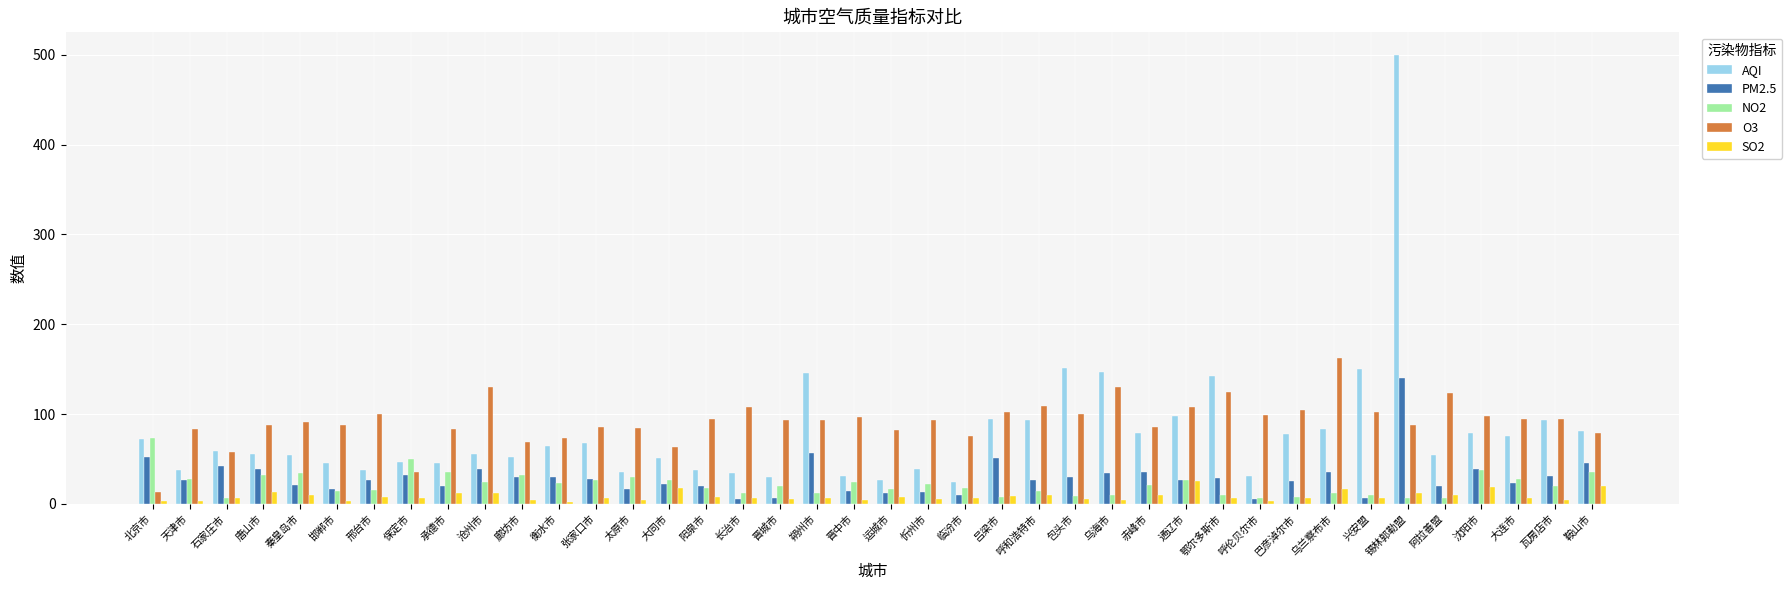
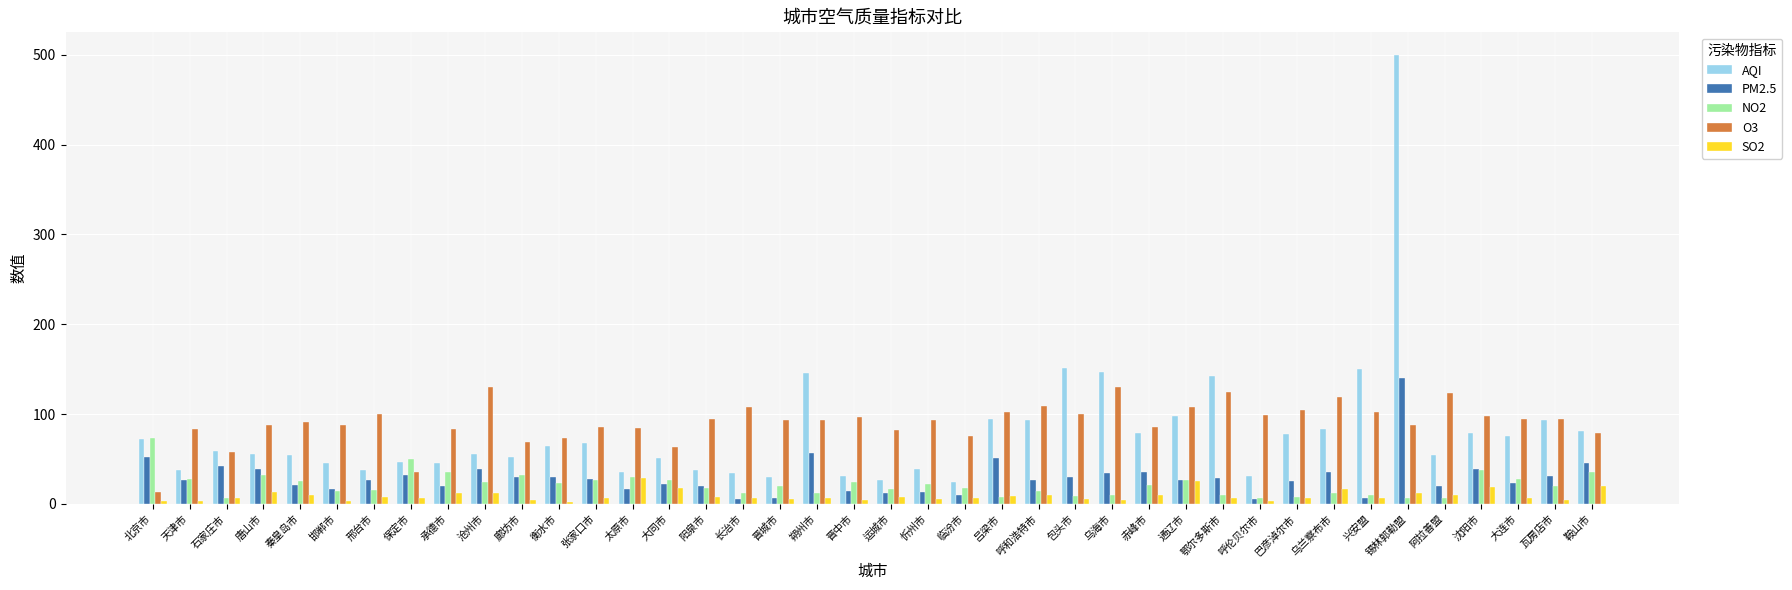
  {
    "AQI": {
      "北京市": 70,
      "天津市": 40,
      "石家庄市": 60,
      "唐山市": 60,
      "秦皇岛市": 50,
      "邯郸市": 50,
      "邢台市": 40,
      "保定市": 50,
      "承德市": 50,
      "沧州市": 60,
      "廊坊市": 50,
      "衡水市": 60,
      "张家口市": 70,
      "太原市": 40,
      "大同市": 50,
      "阳泉市": 40,
      "长治市": 30,
      "晋城市": 30,
      "朔州市": 150,
      "晋中市": 30,
      "运城市": 30,
      "忻州市": 40,
      "临汾市": 20,
      "吕梁市": 90,
      "呼和浩特市": 90,
      "包头市": 150,
      "乌海市": 150,
      "赤峰市": 80,
      "通辽市": 100,
      "鄂尔多斯市": 140,
      "呼伦贝尔市": 30,
      "巴彦淖尔市": 80,
      "乌兰察布市": 80,
      "兴安盟": 150,
      "锡林郭勒盟": 500,
      "阿拉善盟": 50,
      "沈阳市": 80,
      "大连市": 80,
      "瓦房店市": 90,
      "鞍山市": 80
    },
    "PM2.5": {
      "北京市": 50,
      "天津市": 30,
      "石家庄市": 40,
      "唐山市": 40,
      "秦皇岛市": 20,
      "邯郸市": 20,
      "邢台市": 30,
      "保定市": 30,
      "承德市": 20,
      "沧州市": 40,
      "廊坊市": 30,
      "衡水市": 30,
      "张家口市": 30,
      "太原市": 20,
      "大同市": 20,
      "阳泉市": 20,
      "长治市": 10,
      "晋城市": 10,
      "朔州市": 60,
      "晋中市": 10,
      "运城市": 10,
      "忻州市": 10,
      "临汾市": 10,
      "吕梁市": 50,
      "呼和浩特市": 30,
      "包头市": 30,
      "乌海市": 30,
      "赤峰市": 40,
      "通辽市": 30,
      "鄂尔多斯市": 30,
      "呼伦贝尔市": 10,
      "巴彦淖尔市": 30,
      "乌兰察布市": 40,
      "兴安盟": 10,
      "锡林郭勒盟": 140,
      "阿拉善盟": 20,
      "沈阳市": 40,
      "大连市": 20,
      "瓦房店市": 30,
      "鞍山市": 50
    },
    "NO2": {
      "北京市": 70,
      "天津市": 30,
      "石家庄市": 10,
      "唐山市": 30,
-     "秦皇岛市": 34,
+     "秦皇岛市": 25,
      "邯郸市": 10,
      "邢台市": 20,
      "保定市": 50,
      "承德市": 40,
      "沧州市": 20,
      "廊坊市": 30,
      "衡水市": 20,
      "张家口市": 30,
      "太原市": 30,
      "大同市": 30,
      "阳泉市": 20,
      "长治市": 10,
      "晋城市": 20,
      "朔州市": 10,
      "晋中市": 20,
      "运城市": 20,
      "忻州市": 20,
      "临汾市": 20,
      "吕梁市": 10,
      "呼和浩特市": 10,
      "包头市": 10,
      "乌海市": 10,
      "赤峰市": 20,
      "通辽市": 30,
      "鄂尔多斯市": 10,
      "呼伦贝尔市": 10,
      "巴彦淖尔市": 10,
      "乌兰察布市": 10,
      "兴安盟": 10,
      "锡林郭勒盟": 10,
      "阿拉善盟": 10,
      "沈阳市": 40,
      "大连市": 30,
      "瓦房店市": 20,
      "鞍山市": 40
    },
    "O3": {
      "北京市": 10,
      "天津市": 80,
      "石家庄市": 60,
      "唐山市": 90,
      "秦皇岛市": 90,
      "邯郸市": 90,
      "邢台市": 100,
      "保定市": 40,
      "承德市": 80,
      "沧州市": 130,
      "廊坊市": 70,
      "衡水市": 70,
      "张家口市": 90,
      "太原市": 80,
      "大同市": 60,
      "阳泉市": 90,
      "长治市": 110,
      "晋城市": 90,
      "朔州市": 90,
      "晋中市": 100,
      "运城市": 80,
      "忻州市": 90,
      "临汾市": 80,
      "吕梁市": 100,
      "呼和浩特市": 110,
      "包头市": 100,
      "乌海市": 130,
      "赤峰市": 90,
      "通辽市": 110,
      "鄂尔多斯市": 120,
      "呼伦贝尔市": 100,
      "巴彦淖尔市": 100,
-     "乌兰察布市": 160,
+     "乌兰察布市": 120,
      "兴安盟": 100,
      "锡林郭勒盟": 90,
      "阿拉善盟": 120,
      "沈阳市": 100,
      "大连市": 90,
      "瓦房店市": 100,
      "鞍山市": 80
    },
    "SO2": {
      "北京市": 0,
      "天津市": 0,
      "石家庄市": 10,
      "唐山市": 10,
      "秦皇岛市": 10,
      "邯郸市": 0,
      "邢台市": 10,
      "保定市": 10,
      "承德市": 10,
      "沧州市": 10,
      "廊坊市": 0,
      "张家口市": 10,
-     "太原市": 0,
+     "太原市": 30,
      "大同市": 20,
      "阳泉市": 10,
      "长治市": 10,
      "晋城市": 10,
      "朔州市": 10,
      "晋中市": 0,
      "运城市": 10,
      "忻州市": 10,
      "临汾市": 10,
      "吕梁市": 10,
      "呼和浩特市": 10,
      "包头市": 10,
      "乌海市": 0,
      "赤峰市": 10,
      "通辽市": 30,
      "鄂尔多斯市": 10,
      "呼伦贝尔市": 0,
      "巴彦淖尔市": 10,
      "乌兰察布市": 20,
      "兴安盟": 10,
      "锡林郭勒盟": 10,
      "阿拉善盟": 10,
      "沈阳市": 20,
      "大连市": 10,
      "瓦房店市": 0,
      "鞍山市": 20
    }
  }
